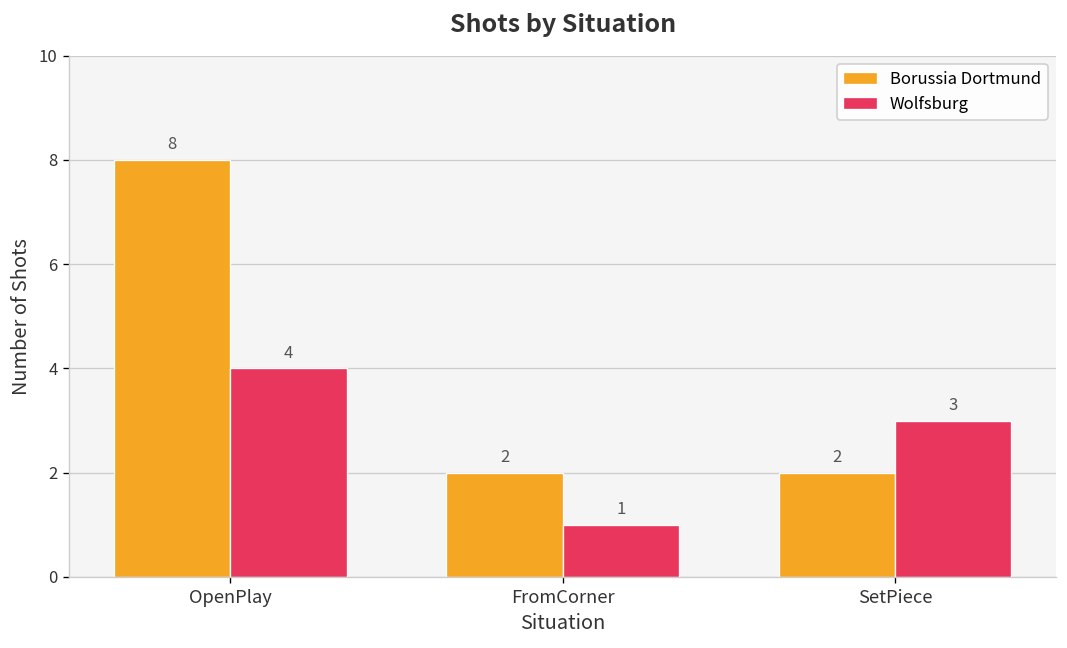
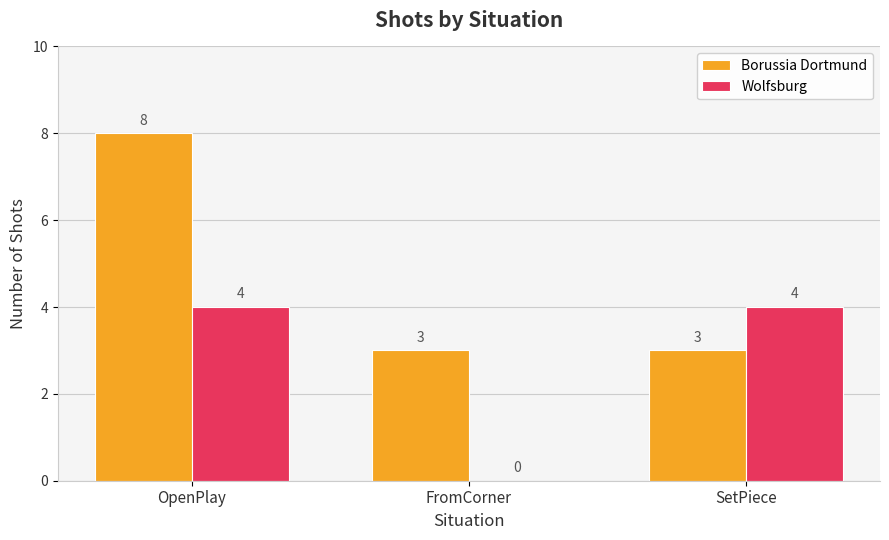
  {
    "Borussia Dortmund": {
      "OpenPlay": 8,
-     "FromCorner": 2,
-     "SetPiece": 2
+     "FromCorner": 3,
+     "SetPiece": 3
    },
    "Wolfsburg": {
      "OpenPlay": 4,
-     "FromCorner": 1,
-     "SetPiece": 3
+     "FromCorner": 0,
+     "SetPiece": 4
    }
  }
